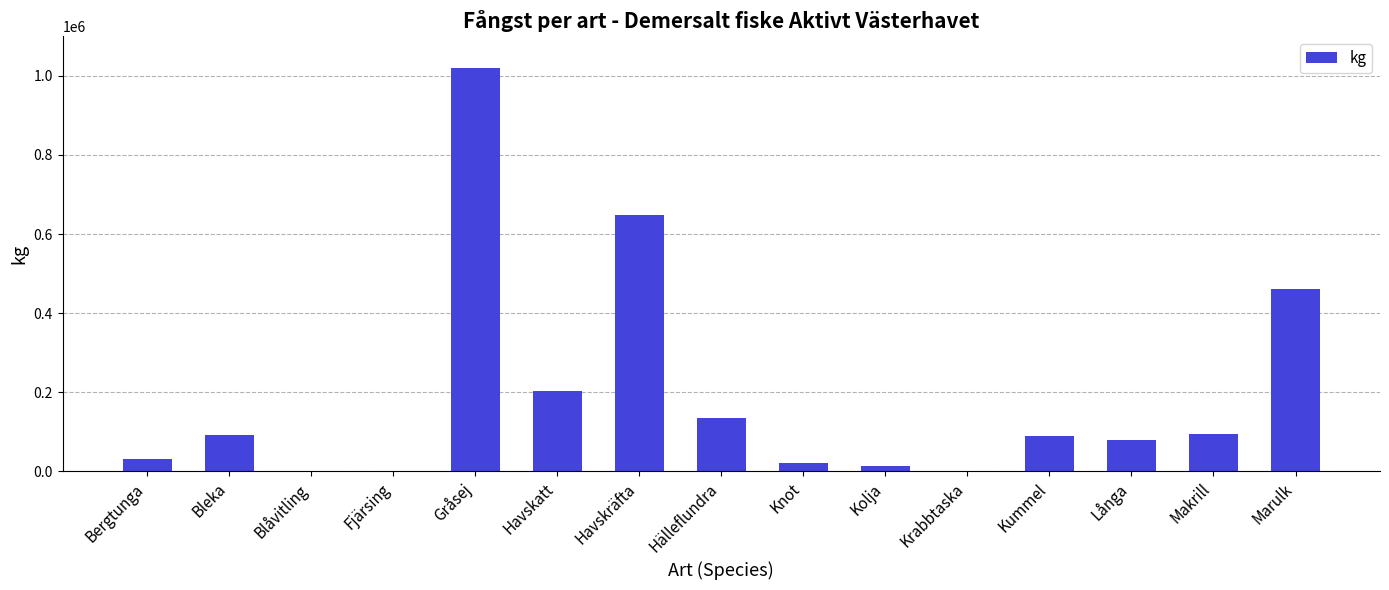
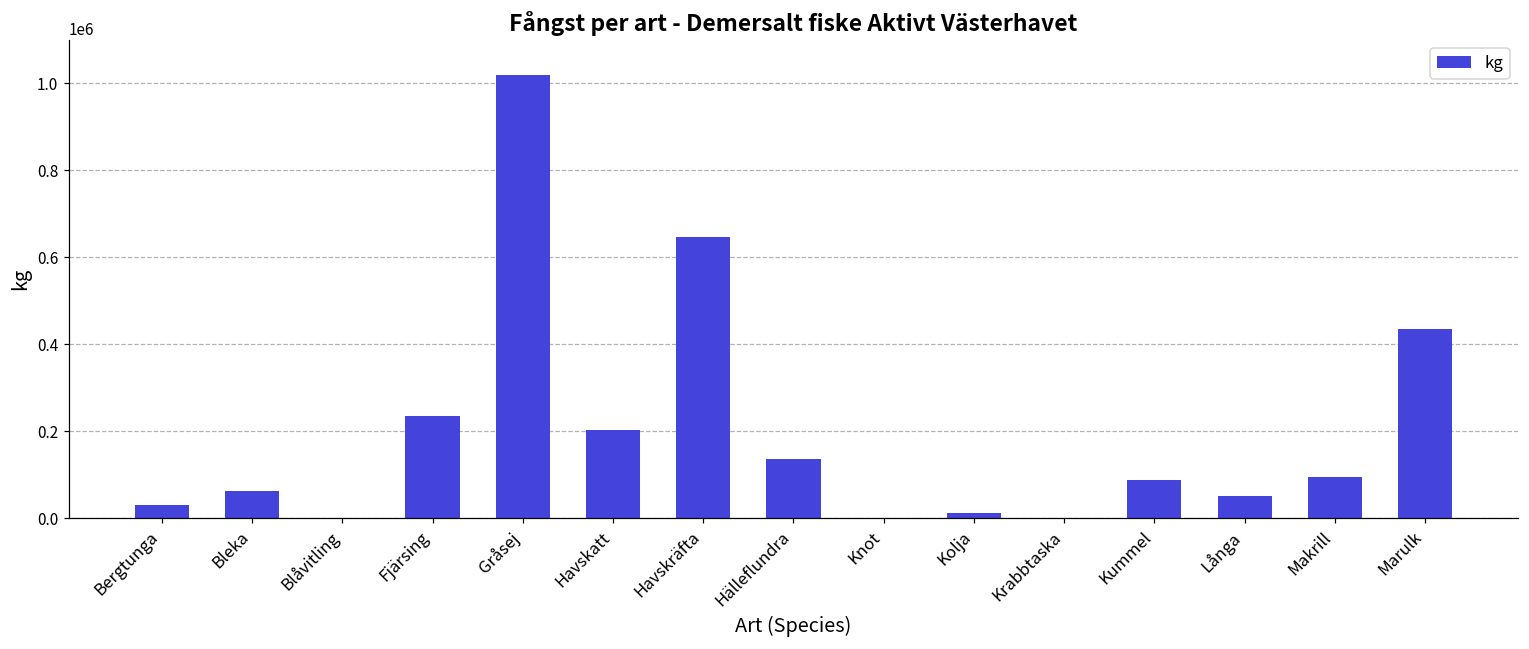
  {
    "Bergtunga": 30000,
-   "Bleka": 90000,
-   "Fjärsing": 0,
+   "Bleka": 60000,
+   "Fjärsing": 240000,
    "Gråsej": 1020000,
    "Havskatt": 200000,
    "Havskräfta": 650000,
    "Hälleflundra": 140000,
-   "Knot": 20000,
+   "Knot": 0,
    "Kolja": 10000,
    "Kummel": 90000,
-   "Långa": 80000,
+   "Långa": 50000,
    "Makrill": 100000,
-   "Marulk": 460000
+   "Marulk": 440000
  }
